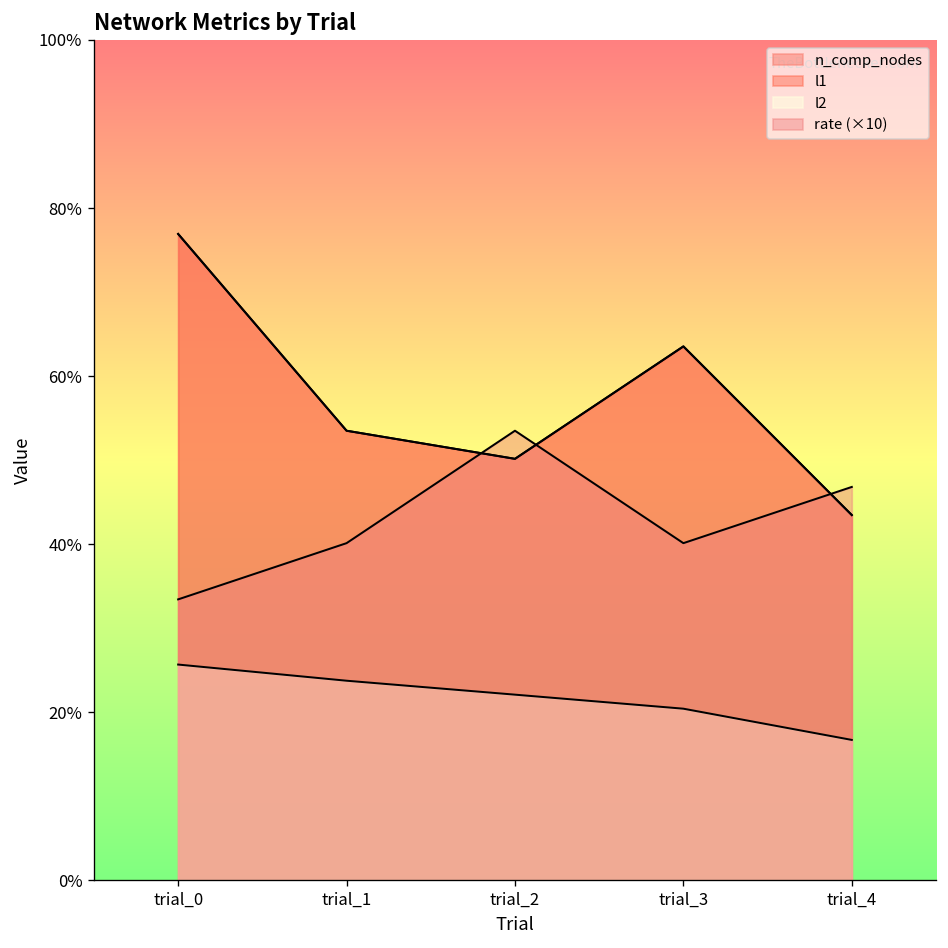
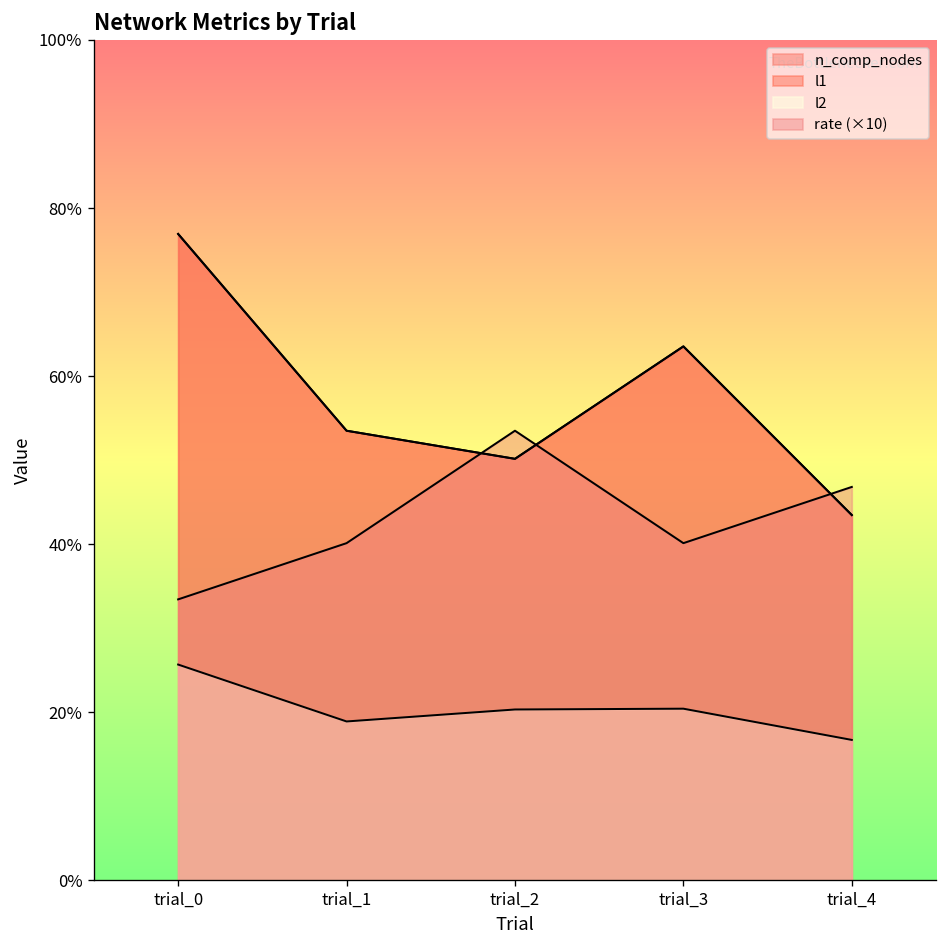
  {
    "l2": {
      "trial_0": "26%",
-     "trial_1": "24%",
-     "trial_2": "22%",
+     "trial_1": "19%",
+     "trial_2": "20%",
      "trial_3": "20%",
      "trial_4": "17%"
    }
  }
